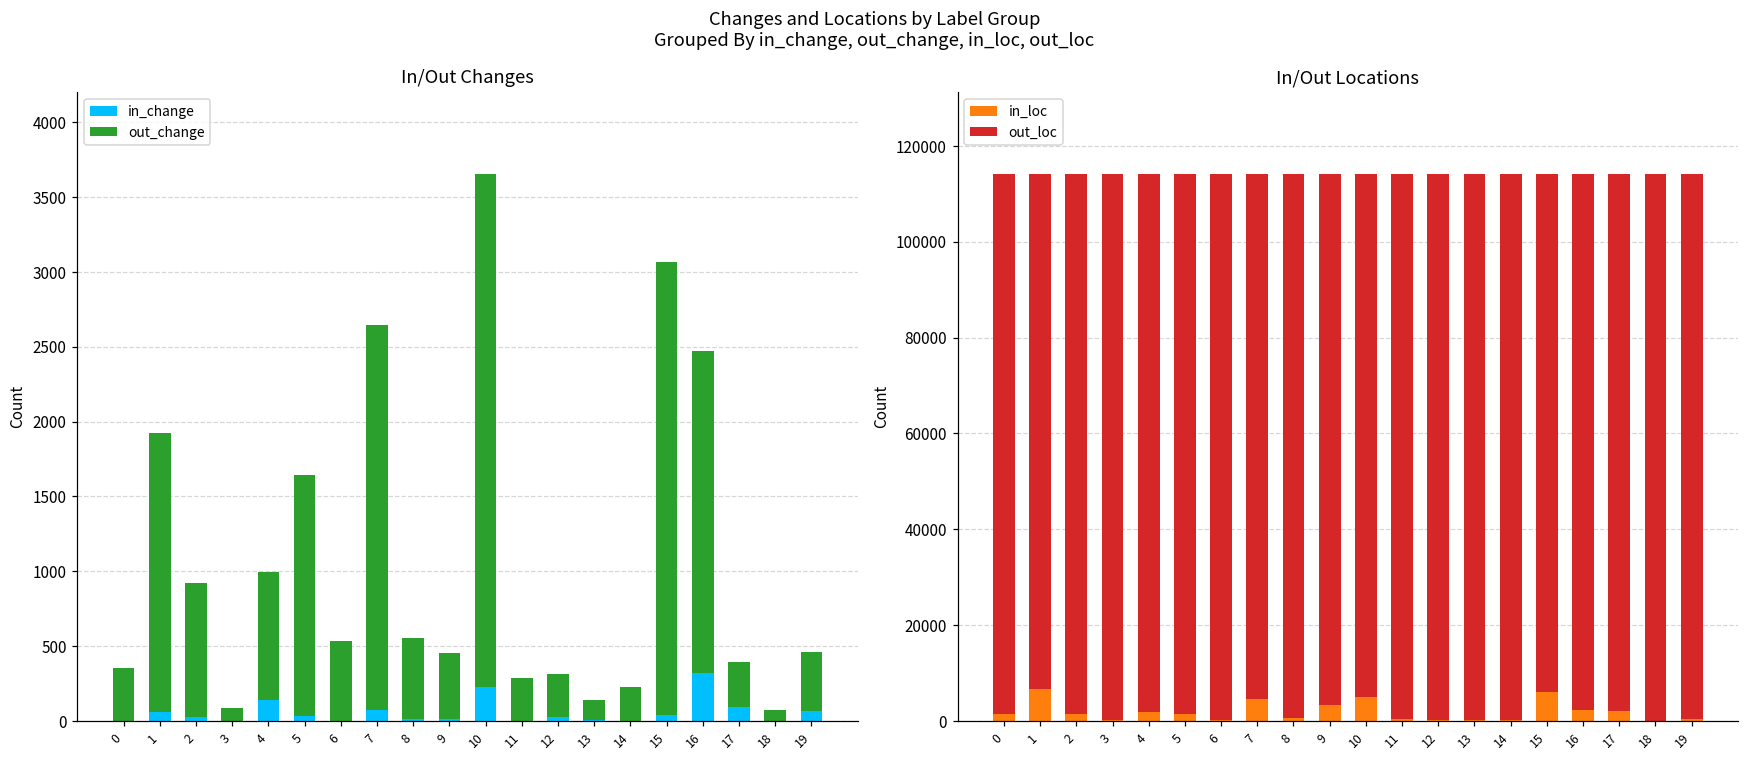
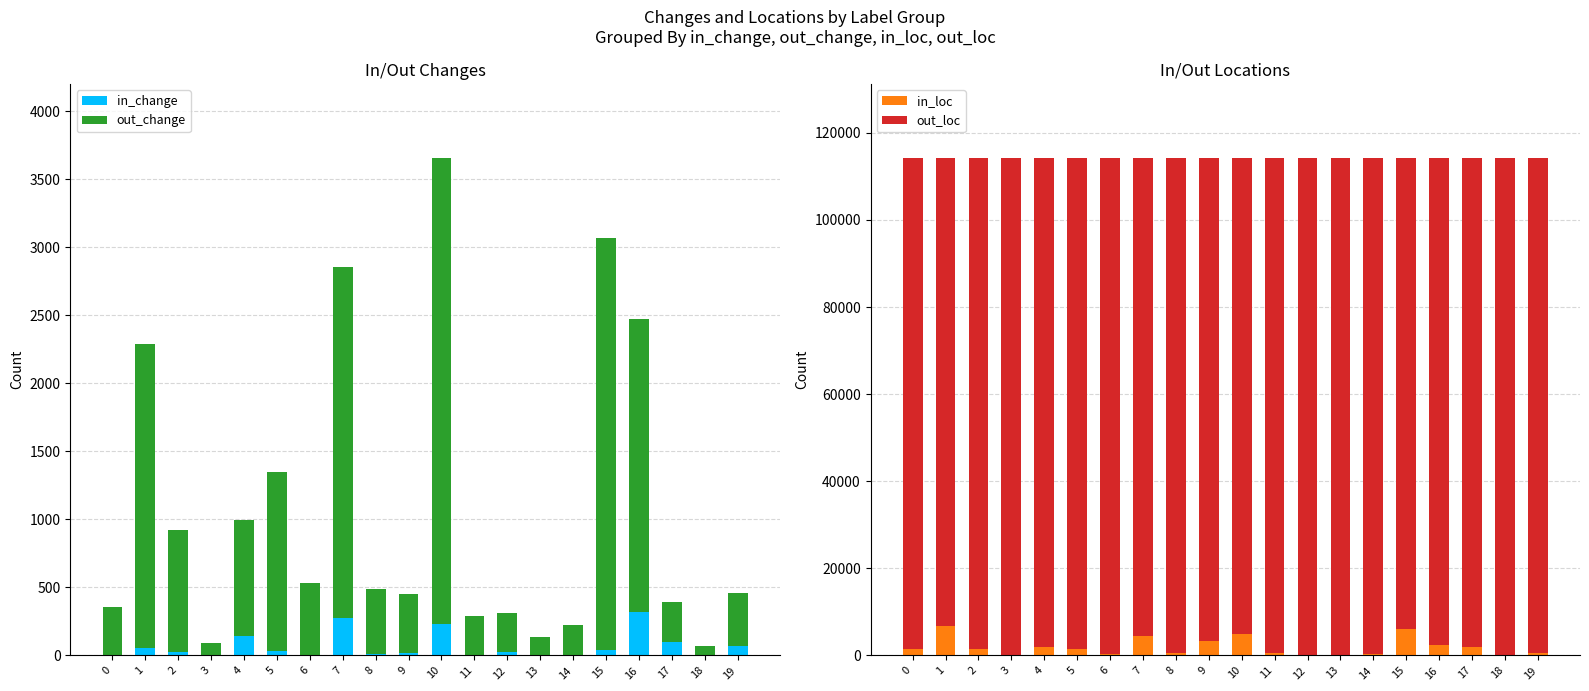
  {
    "In/Out Changes": {
      "in_change": {
        "0": 0,
        "1": 60,
        "2": 20,
        "4": 140,
        "5": 30,
        "6": 0,
-       "7": 80,
+       "7": 280,
        "10": 230,
        "11": 0,
        "12": 20,
        "14": 0,
        "15": 40,
        "16": 320,
        "17": 100,
        "18": 0,
        "19": 70
      },
      "out_change": {
        "0": 360,
-       "1": 1870,
+       "1": 2230,
        "2": 900,
        "3": 90,
        "4": 860,
-       "5": 1610,
+       "5": 1320,
        "6": 540,
        "7": 2570,
-       "8": 540,
+       "8": 470,
        "9": 440,
        "10": 3430,
        "11": 290,
        "12": 290,
        "13": 130,
        "14": 230,
        "15": 3030,
        "16": 2160,
        "17": 300,
        "18": 70,
        "19": 400
      }
    },
    "In/Out Locations": {
      "in_loc": {
        "0": 2000,
        "1": 7000,
        "2": 1000,
        "4": 2000,
        "5": 1000,
        "7": 4000,
        "8": 1000,
        "9": 3000,
        "10": 5000,
        "15": 6000,
        "16": 2000,
        "17": 2000
      },
      "out_loc": {
        "0": 113000,
        "1": 107000,
        "2": 113000,
        "3": 114000,
        "4": 112000,
        "5": 113000,
        "6": 114000,
        "7": 110000,
        "8": 113000,
        "9": 111000,
        "10": 109000,
        "11": 114000,
        "12": 114000,
        "13": 114000,
        "14": 114000,
        "15": 108000,
        "16": 112000,
        "17": 112000,
        "18": 114000,
        "19": 114000
      }
    }
  }
